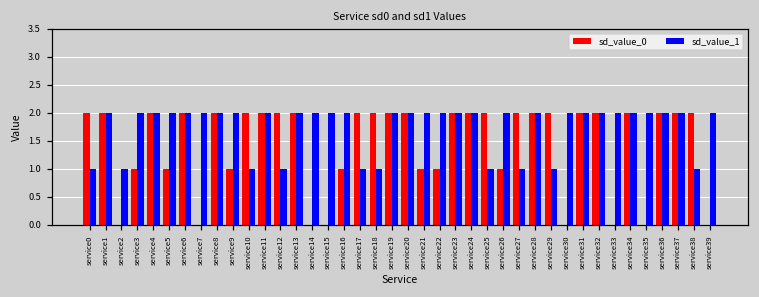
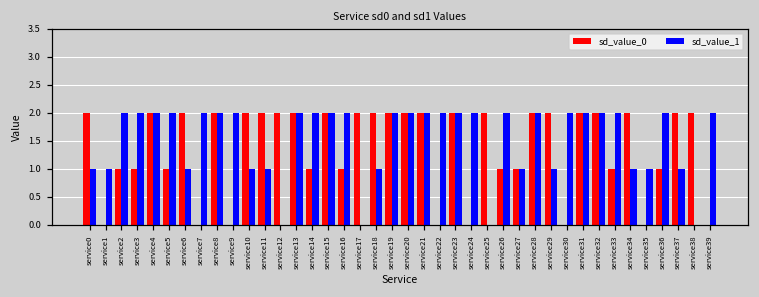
  {
    "sd_value_0": {
      "service0": 2,
-     "service1": 2,
-     "service2": 0,
+     "service1": 0,
+     "service2": 1,
      "service3": 1,
      "service4": 2,
      "service5": 1,
      "service6": 2,
      "service7": 0,
      "service8": 2,
-     "service9": 1,
+     "service9": 0,
      "service10": 2,
      "service11": 2,
      "service12": 2,
      "service13": 2,
-     "service14": 0,
-     "service15": 0,
+     "service14": 1,
+     "service15": 2,
      "service16": 1,
      "service17": 2,
      "service18": 2,
      "service19": 2,
      "service20": 2,
-     "service21": 1,
-     "service22": 1,
+     "service21": 2,
+     "service22": 0,
      "service23": 2,
-     "service24": 2,
+     "service24": 0,
      "service25": 2,
      "service26": 1,
-     "service27": 2,
+     "service27": 1,
      "service28": 2,
      "service29": 2,
      "service30": 0,
      "service31": 2,
      "service32": 2,
-     "service33": 0,
+     "service33": 1,
      "service34": 2,
      "service35": 0,
-     "service36": 2,
+     "service36": 1,
      "service37": 2,
      "service38": 2,
      "service39": 0
    },
    "sd_value_1": {
      "service0": 1,
-     "service1": 2,
-     "service2": 1,
+     "service1": 1,
+     "service2": 2,
      "service3": 2,
      "service4": 2,
      "service5": 2,
-     "service6": 2,
+     "service6": 1,
      "service7": 2,
      "service8": 2,
      "service9": 2,
      "service10": 1,
-     "service11": 2,
-     "service12": 1,
+     "service11": 1,
+     "service12": 0,
      "service13": 2,
      "service14": 2,
      "service15": 2,
      "service16": 2,
-     "service17": 1,
+     "service17": 0,
      "service18": 1,
      "service19": 2,
      "service20": 2,
      "service21": 2,
      "service22": 2,
      "service23": 2,
      "service24": 2,
-     "service25": 1,
+     "service25": 0,
      "service26": 2,
      "service27": 1,
      "service28": 2,
      "service29": 1,
      "service30": 2,
      "service31": 2,
      "service32": 2,
      "service33": 2,
-     "service34": 2,
-     "service35": 2,
+     "service34": 1,
+     "service35": 1,
      "service36": 2,
-     "service37": 2,
-     "service38": 1,
+     "service37": 1,
+     "service38": 0,
      "service39": 2
    }
  }
